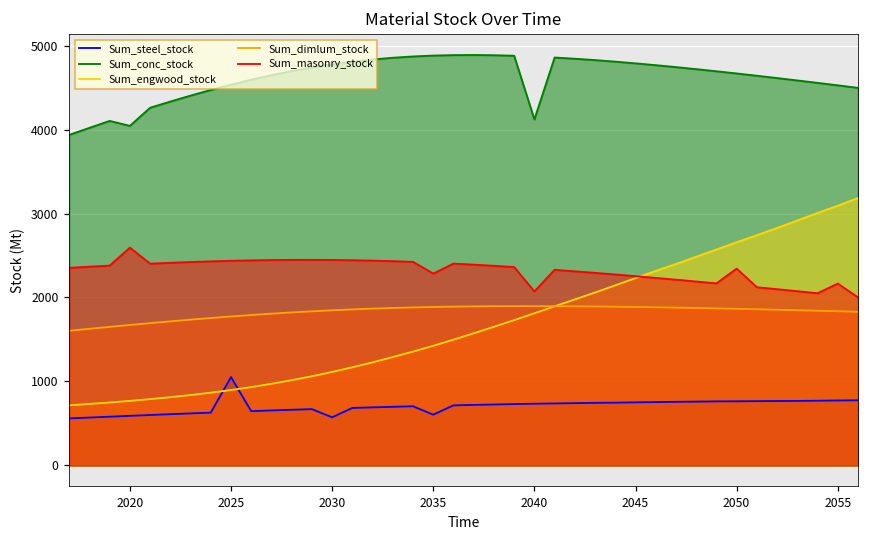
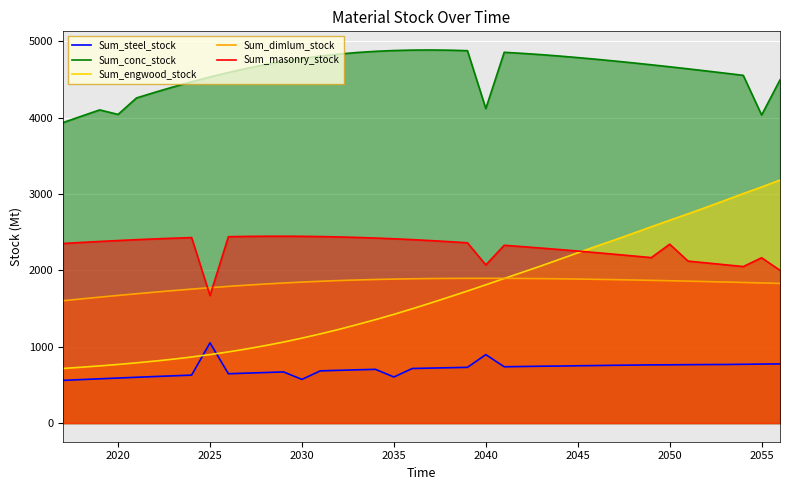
  {
    "Sum_steel_stock": {
      "2020": 600,
      "2025": 1100,
      "2030": 600,
      "2035": 600,
-     "2040": 700,
+     "2040": 900,
      "2045": 800,
      "2050": 800,
      "2055": 800
    },
    "Sum_conc_stock": {
      "2020": 4000,
      "2035": 4900,
      "2040": 4100,
      "2045": 4800,
      "2050": 4700,
-     "2055": 4500
+     "2055": 4000
    },
    "Sum_masonry_stock": {
-     "2020": 2600,
-     "2025": 2400,
+     "2020": 2400,
+     "2025": 1700,
      "2030": 2400,
-     "2035": 2300,
+     "2035": 2400,
      "2040": 2100,
      "2050": 2300,
      "2055": 2200
    }
  }
